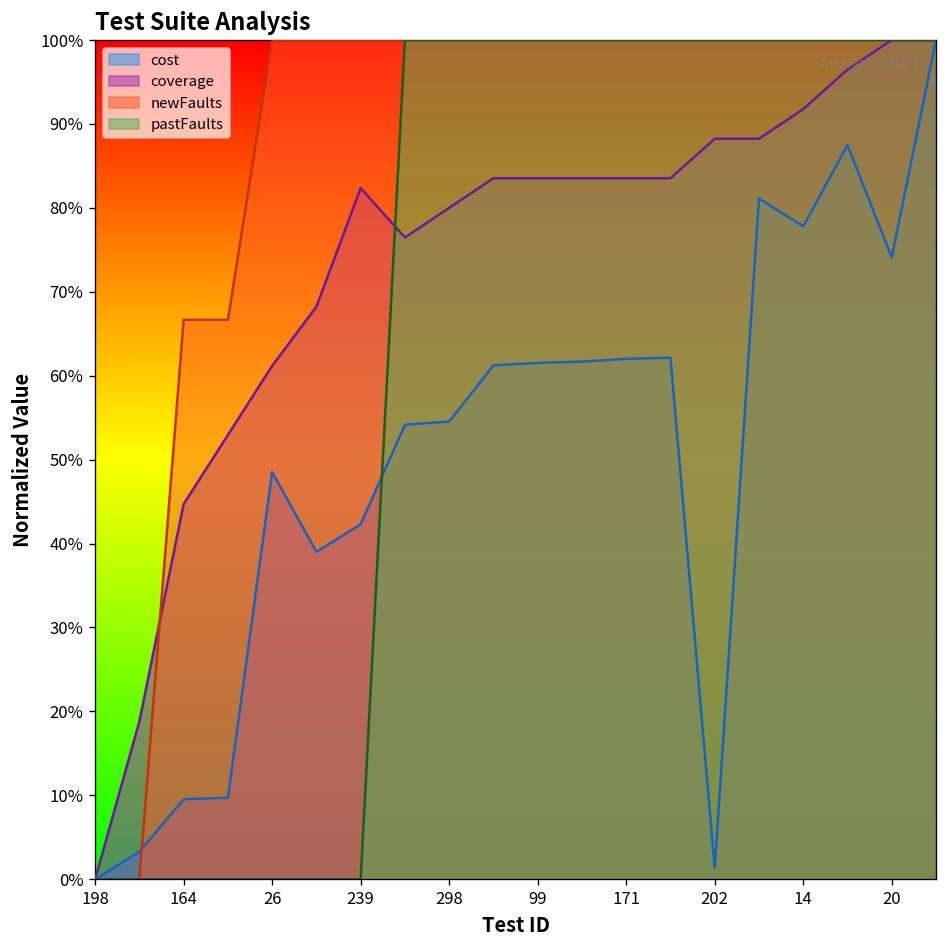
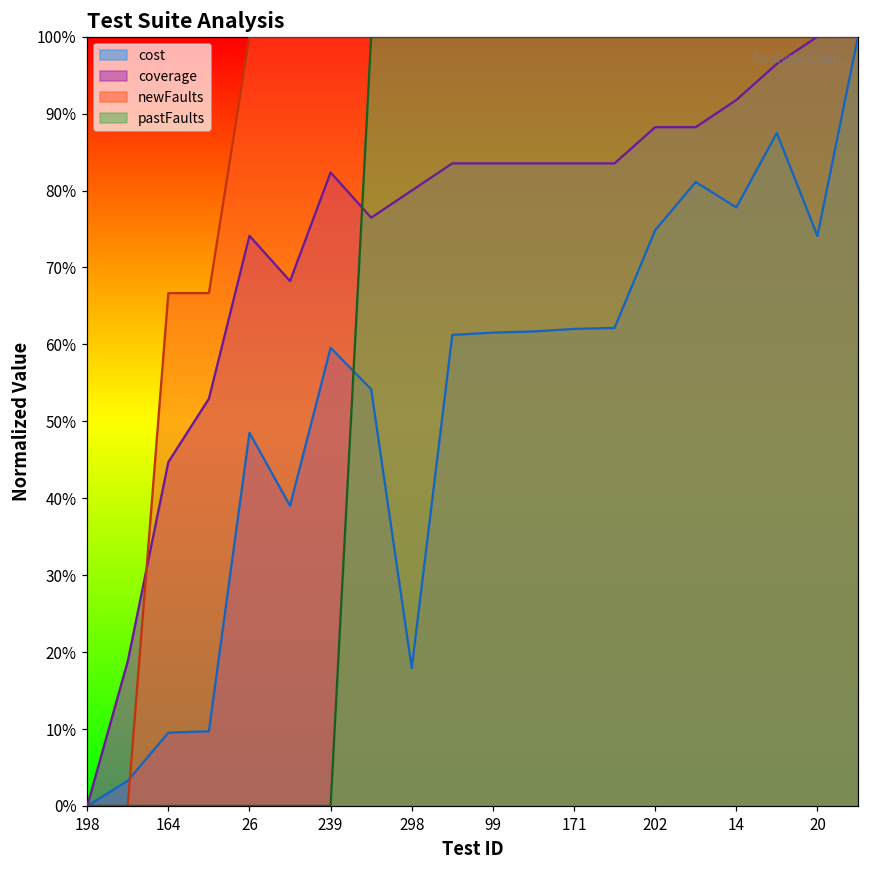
  {
    "cost": {
      "164": "10%",
      "26": "49%",
-     "239": "42%",
-     "298": "55%",
+     "239": "60%",
+     "298": "18%",
      "99": "62%",
      "171": "62%",
-     "202": "1%",
+     "202": "75%",
      "14": "78%",
      "20": "74%"
    },
    "coverage": {
      "164": "45%",
-     "26": "61%",
+     "26": "74%",
      "239": "82%",
      "298": "80%",
      "99": "84%",
      "171": "84%",
      "202": "88%",
      "14": "92%"
    },
    "newFaults": {
      "164": "67%",
      "26": "100%",
      "239": "100%"
    },
    "pastFaults": {
      "164": "0%",
      "26": "0%",
      "239": "0%"
    }
  }
